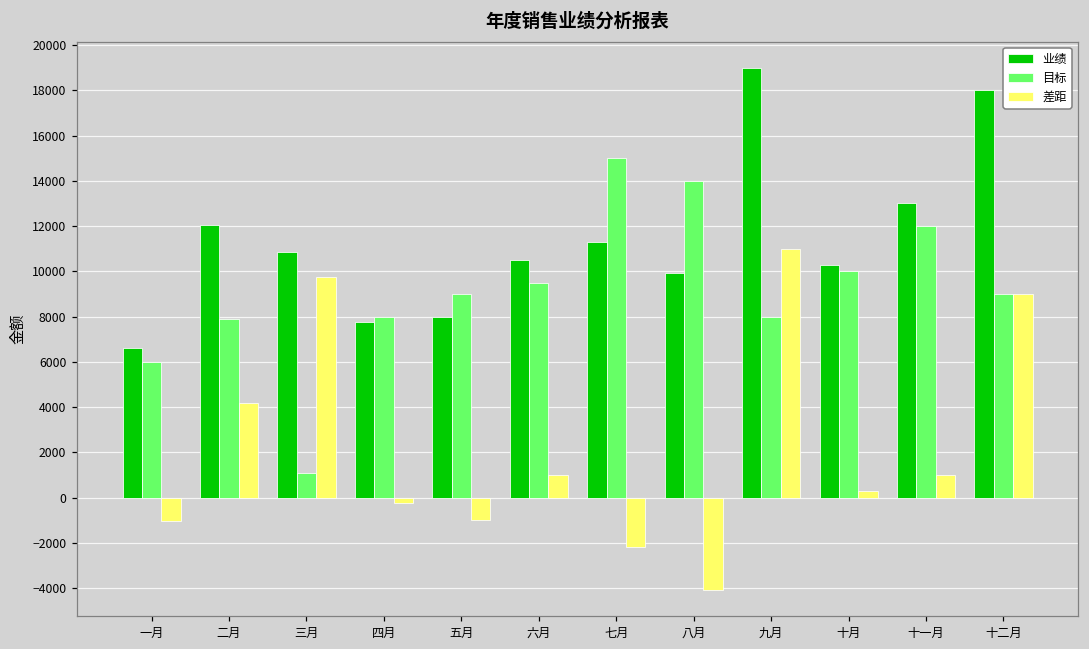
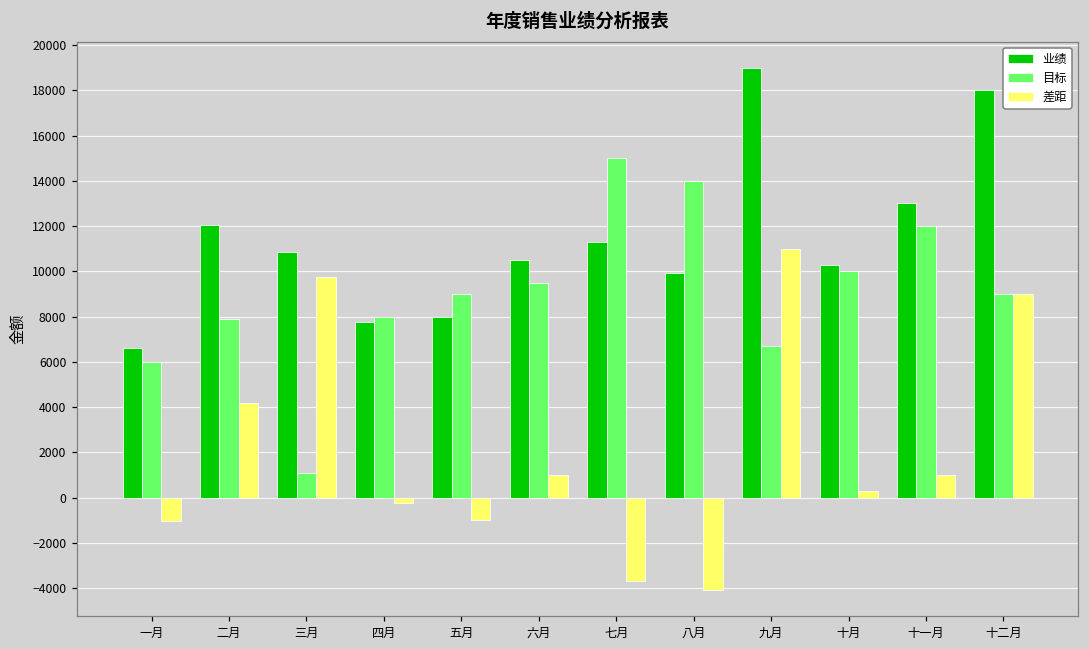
  {
    "业绩": {
      "一月": 6600,
      "二月": 12100,
      "三月": 10900,
      "四月": 7800,
      "五月": 8000,
      "六月": 10500,
      "七月": 11300,
      "八月": 9900,
      "九月": 19000,
      "十月": 10300,
      "十一月": 13000,
      "十二月": 18000
    },
    "目标": {
      "一月": 6000,
      "二月": 7900,
      "三月": 1100,
      "四月": 8000,
      "五月": 9000,
      "六月": 9500,
      "七月": 15000,
      "八月": 14000,
-     "九月": 8000,
+     "九月": 6700,
      "十月": 10000,
      "十一月": 12000,
      "十二月": 9000
    },
    "差距": {
      "一月": -1000,
      "二月": 4200,
      "三月": 9800,
      "四月": -200,
      "五月": -1000,
      "六月": 1000,
-     "七月": -2200,
+     "七月": -3700,
      "八月": -4100,
      "九月": 11000,
      "十月": 300,
      "十一月": 1000,
      "十二月": 9000
    }
  }
